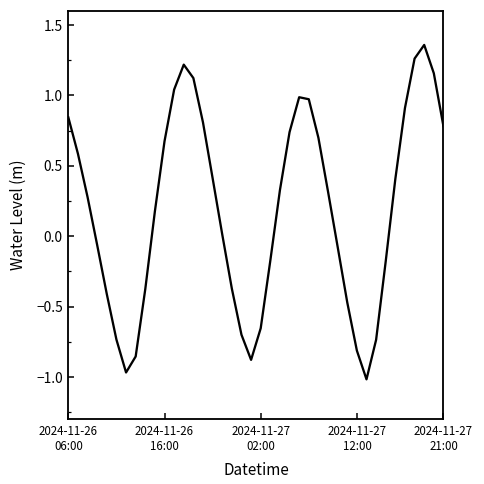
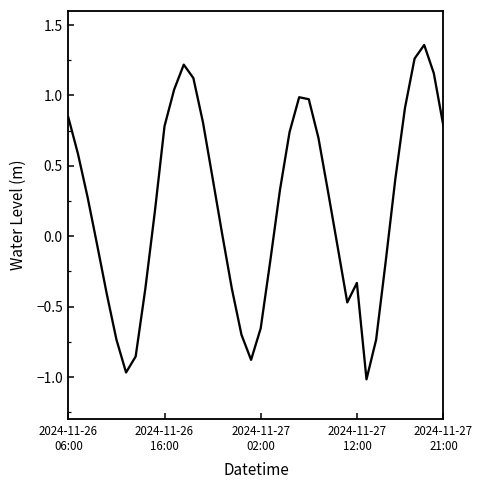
  {
    "2024-11-26 06:00": 0.84,
-   "2024-11-26 16:00": 0.68,
+   "2024-11-26 16:00": 0.78,
    "2024-11-27 02:00": -0.65,
-   "2024-11-27 12:00": -0.81,
+   "2024-11-27 12:00": -0.33,
    "2024-11-27 21:00": 0.78
  }
